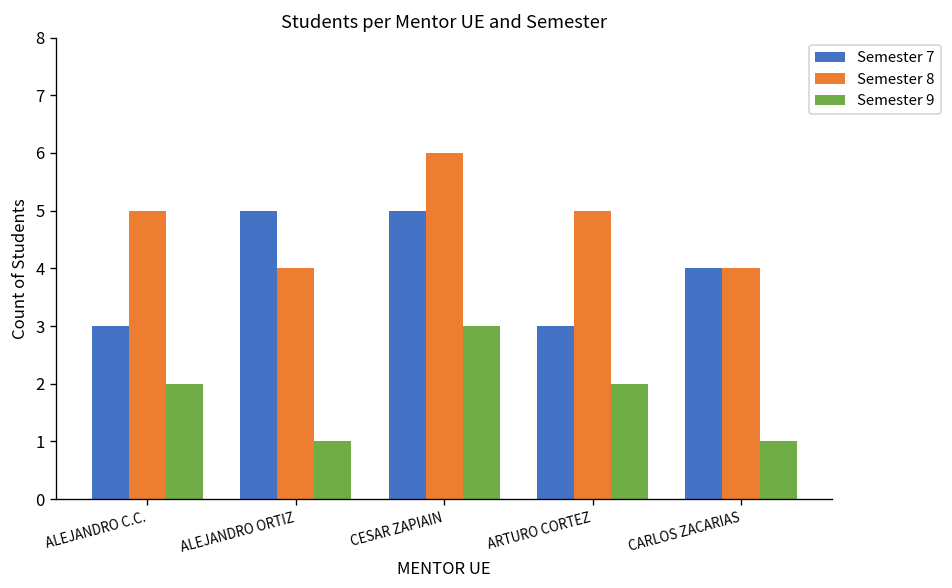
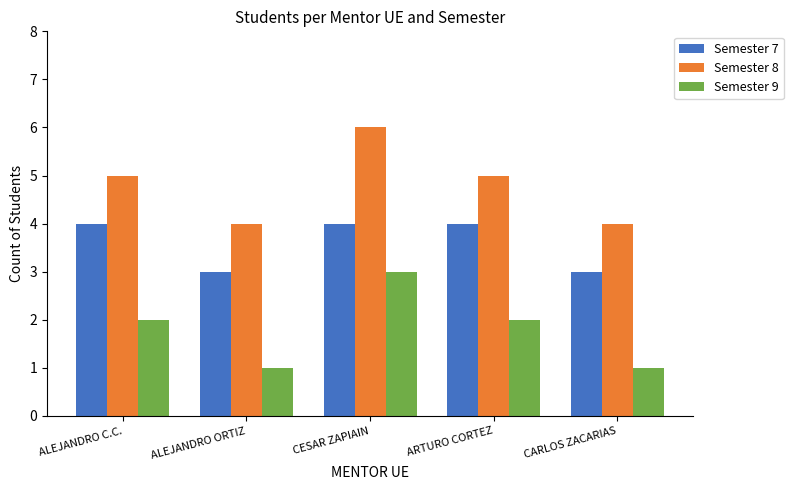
  {
    "Semester 7": {
-     "ALEJANDRO C.C.": 3,
-     "ALEJANDRO ORTIZ": 5,
-     "CESAR ZAPIAIN": 5,
-     "ARTURO CORTEZ": 3,
-     "CARLOS ZACARIAS": 4
+     "ALEJANDRO C.C.": 4,
+     "ALEJANDRO ORTIZ": 3,
+     "CESAR ZAPIAIN": 4,
+     "ARTURO CORTEZ": 4,
+     "CARLOS ZACARIAS": 3
    },
    "Semester 8": {
      "ALEJANDRO C.C.": 5,
      "ALEJANDRO ORTIZ": 4,
      "CESAR ZAPIAIN": 6,
      "ARTURO CORTEZ": 5,
      "CARLOS ZACARIAS": 4
    },
    "Semester 9": {
      "ALEJANDRO C.C.": 2,
      "ALEJANDRO ORTIZ": 1,
      "CESAR ZAPIAIN": 3,
      "ARTURO CORTEZ": 2,
      "CARLOS ZACARIAS": 1
    }
  }
